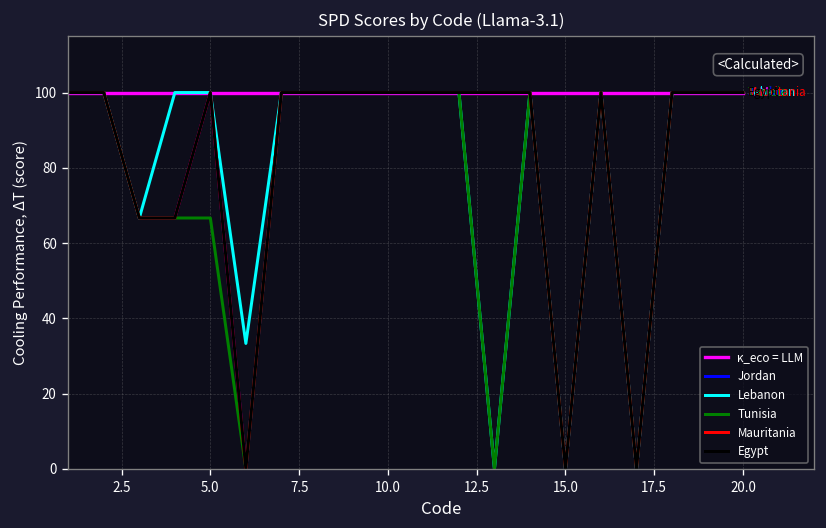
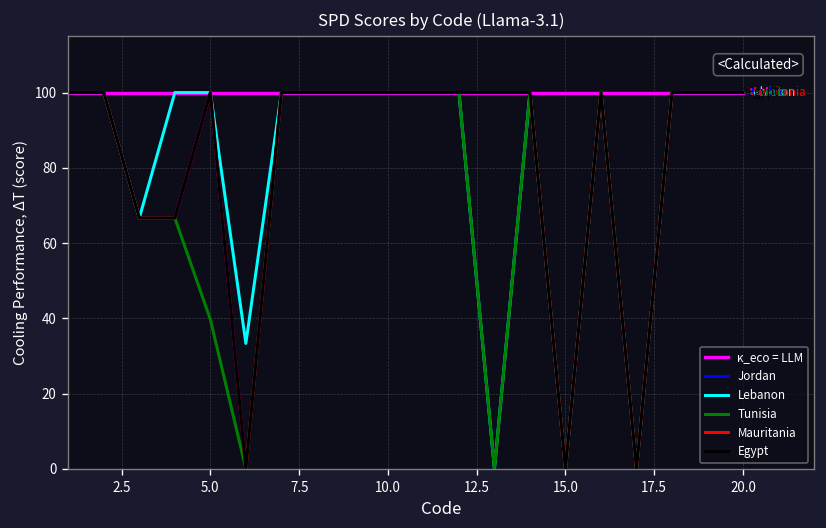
  {
    "κ_eco = LLM": {
      "15.0": 100
    },
    "Tunisia": {
-     "5.0": 67
+     "5.0": 40
    }
  }
